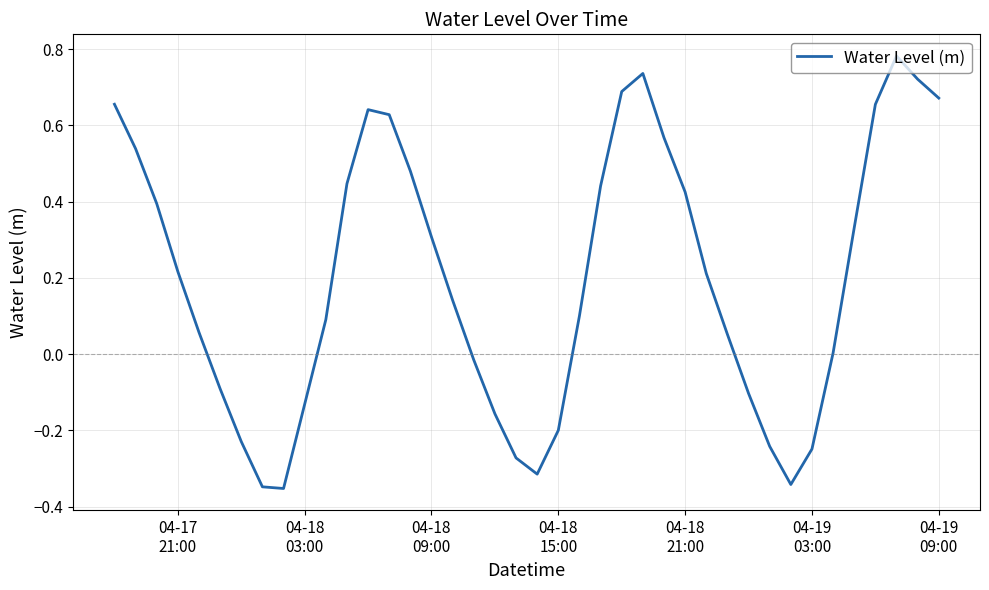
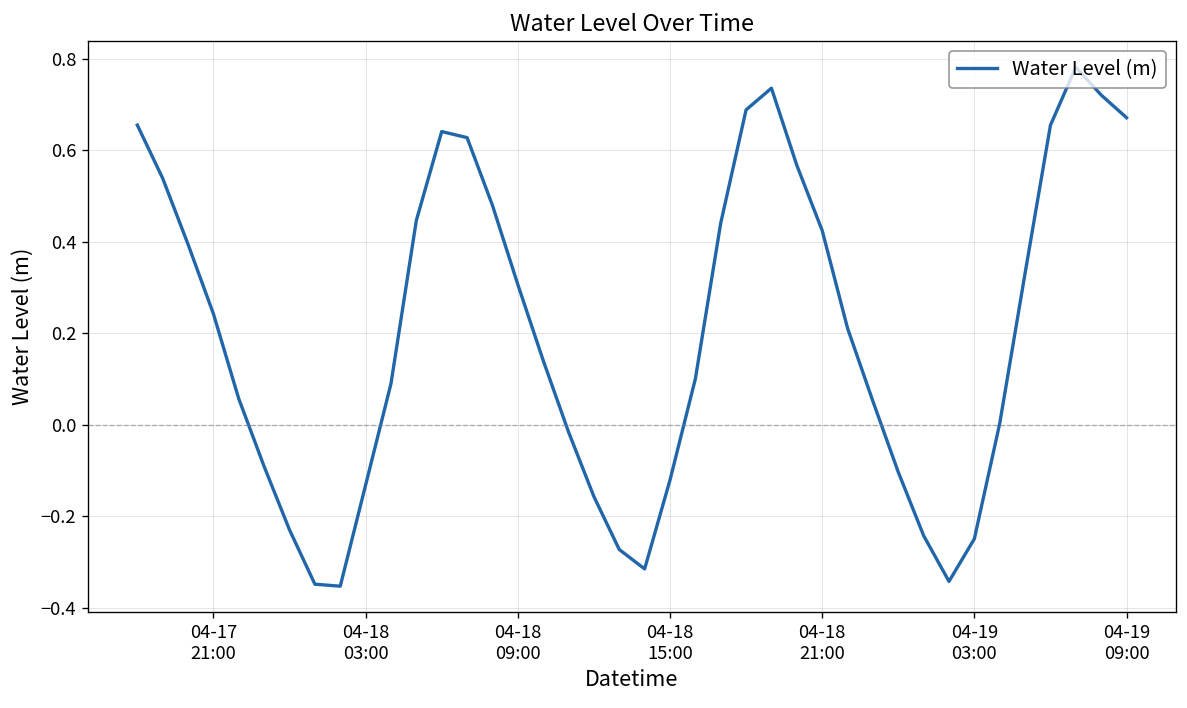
  {
-   "04-17 21:00": 0.22,
+   "04-17 21:00": 0.24,
    "04-18 03:00": -0.13,
    "04-18 09:00": 0.31,
-   "04-18 15:00": -0.20,
+   "04-18 15:00": -0.12,
    "04-18 21:00": 0.43,
    "04-19 03:00": -0.25,
    "04-19 09:00": 0.67
  }
